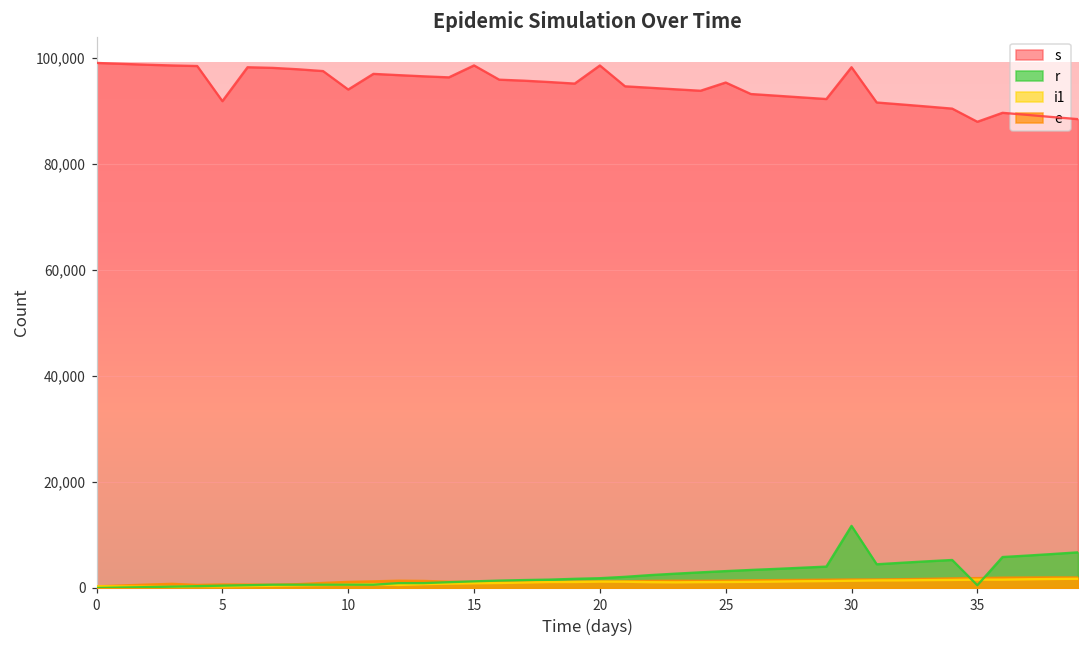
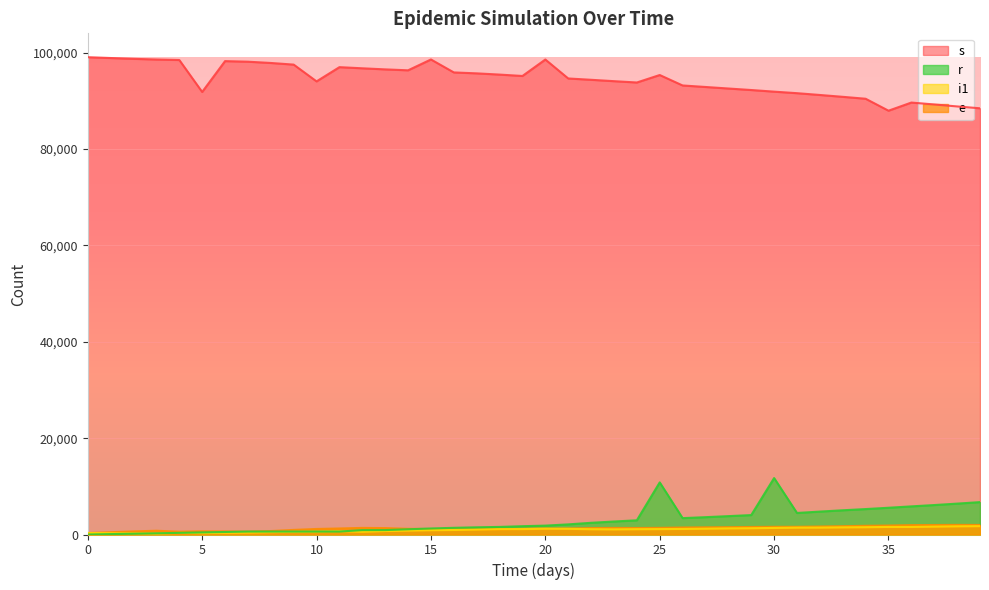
  {
    "s": {
      "0": "99,000",
      "5": "92,000",
      "10": "94,000",
      "15": "99,000",
      "20": "99,000",
      "25": "95,000",
-     "30": "98,000",
+     "30": "92,000",
      "35": "88,000"
    },
    "r": {
      "20": "2,000",
-     "25": "3,000",
+     "25": "11,000",
      "30": "12,000",
-     "35": "1,000"
+     "35": "6,000"
    },
    "e": {
      "10": "1,000"
    }
  }
